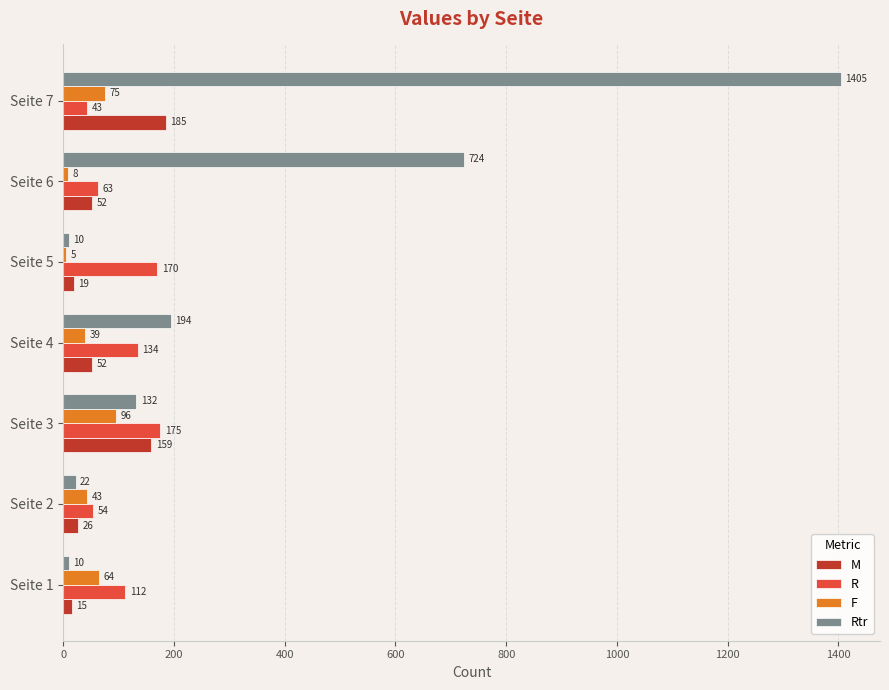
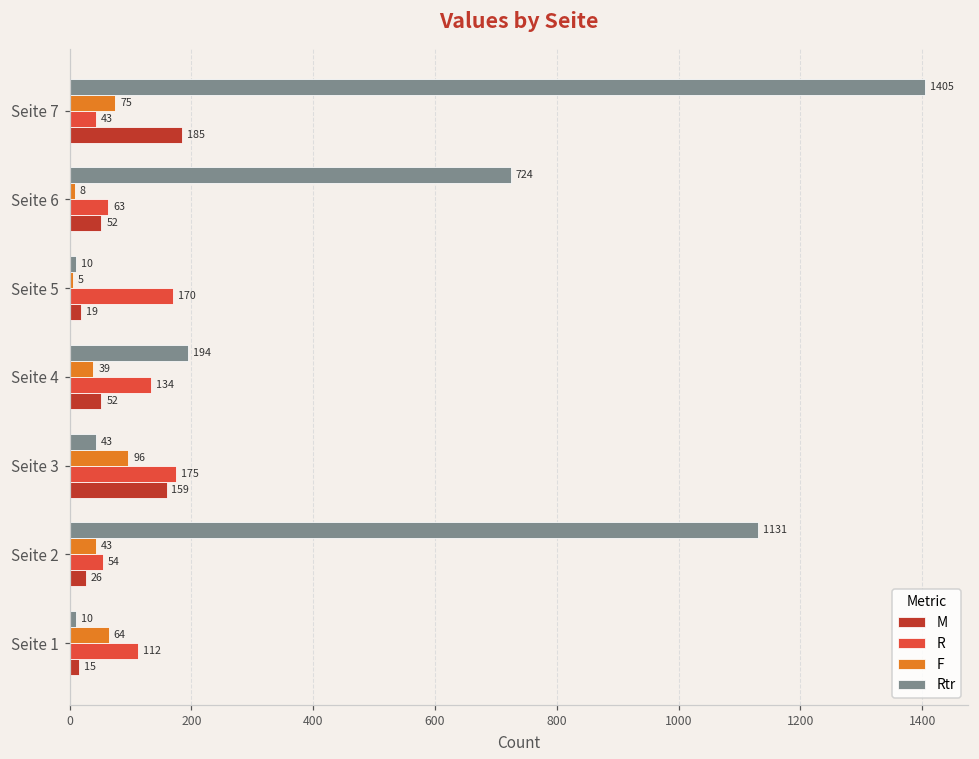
  {
    "Rtr": {
      "Seite 7": 1405,
      "Seite 6": 724,
      "Seite 5": 10,
      "Seite 4": 194,
-     "Seite 3": 132,
-     "Seite 2": 22,
+     "Seite 3": 43,
+     "Seite 2": 1131,
      "Seite 1": 10
    }
  }
